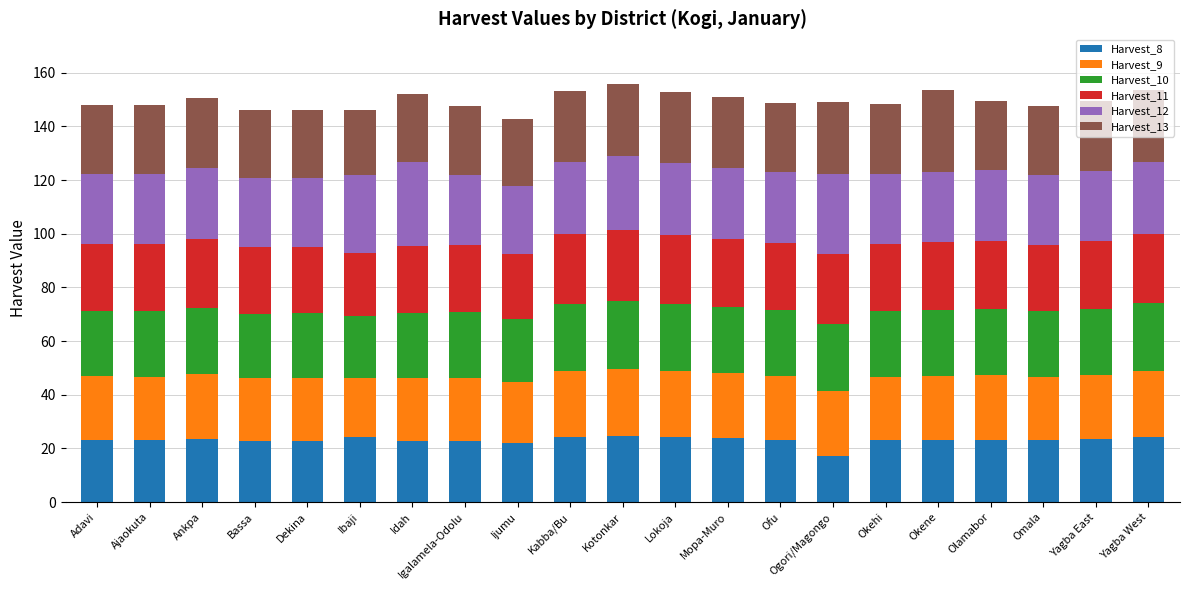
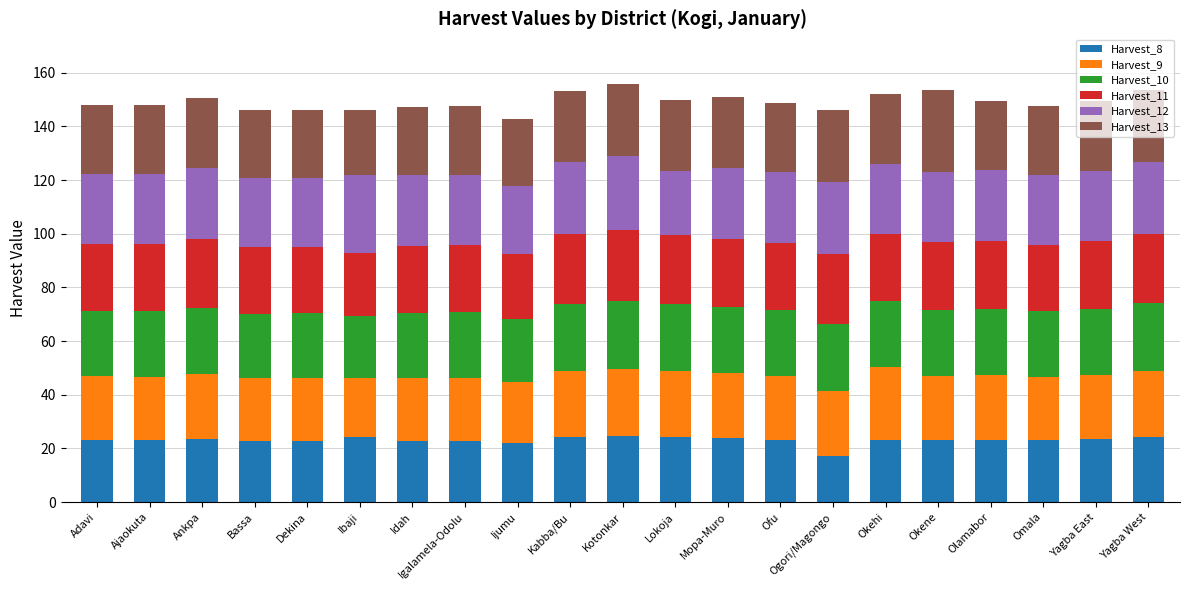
  {
    "Harvest_8": {
      "Adavi": 23,
      "Ajaokuta": 23,
      "Ankpa": 23,
      "Bassa": 23,
      "Dekina": 23,
      "Ibaji": 24,
      "Idah": 23,
      "Igalamela-Odolu": 23,
      "Ijumu": 22,
      "Kabba/Bu": 24,
      "Kotonkar": 24,
      "Lokoja": 24,
      "Mopa-Muro": 24,
      "Ofu": 23,
      "Ogori/Magongo": 17,
      "Okehi": 23,
      "Okene": 23,
      "Olamabor": 23,
      "Omala": 23,
      "Yagba East": 24,
      "Yagba West": 24
    },
    "Harvest_9": {
      "Adavi": 24,
      "Ajaokuta": 24,
      "Ankpa": 24,
      "Bassa": 23,
      "Dekina": 23,
      "Ibaji": 22,
      "Idah": 24,
      "Igalamela-Odolu": 24,
      "Ijumu": 23,
      "Kabba/Bu": 25,
      "Kotonkar": 25,
      "Lokoja": 25,
      "Mopa-Muro": 24,
      "Ofu": 24,
      "Ogori/Magongo": 24,
-     "Okehi": 24,
+     "Okehi": 27,
      "Okene": 24,
      "Olamabor": 24,
      "Omala": 24,
      "Yagba East": 24,
      "Yagba West": 25
    },
    "Harvest_10": {
      "Adavi": 24,
      "Ajaokuta": 24,
      "Ankpa": 25,
      "Bassa": 24,
      "Dekina": 24,
      "Ibaji": 23,
      "Idah": 24,
      "Igalamela-Odolu": 24,
      "Ijumu": 24,
      "Kabba/Bu": 25,
      "Kotonkar": 26,
      "Lokoja": 25,
      "Mopa-Muro": 25,
      "Ofu": 25,
      "Ogori/Magongo": 25,
      "Okehi": 24,
      "Okene": 25,
      "Olamabor": 25,
      "Omala": 24,
      "Yagba East": 25,
      "Yagba West": 25
    },
    "Harvest_11": {
      "Adavi": 25,
      "Ajaokuta": 25,
      "Ankpa": 25,
      "Bassa": 25,
      "Dekina": 25,
      "Ibaji": 24,
      "Idah": 25,
      "Igalamela-Odolu": 25,
      "Ijumu": 24,
      "Kabba/Bu": 26,
      "Kotonkar": 26,
      "Lokoja": 26,
      "Mopa-Muro": 25,
      "Ofu": 25,
      "Ogori/Magongo": 26,
      "Okehi": 25,
      "Okene": 25,
      "Olamabor": 25,
      "Omala": 25,
      "Yagba East": 25,
      "Yagba West": 26
    },
    "Harvest_12": {
      "Adavi": 26,
      "Ajaokuta": 26,
      "Ankpa": 27,
      "Bassa": 26,
      "Dekina": 26,
      "Ibaji": 29,
-     "Idah": 31,
+     "Idah": 26,
      "Igalamela-Odolu": 26,
      "Ijumu": 25,
      "Kabba/Bu": 27,
      "Kotonkar": 27,
-     "Lokoja": 27,
+     "Lokoja": 24,
      "Mopa-Muro": 27,
      "Ofu": 26,
-     "Ogori/Magongo": 30,
+     "Ogori/Magongo": 27,
      "Okehi": 26,
      "Okene": 26,
      "Olamabor": 27,
      "Omala": 26,
      "Yagba East": 26,
      "Yagba West": 27
    },
    "Harvest_13": {
      "Adavi": 26,
      "Ajaokuta": 26,
      "Ankpa": 26,
      "Bassa": 25,
      "Dekina": 25,
      "Ibaji": 24,
      "Idah": 26,
      "Igalamela-Odolu": 26,
      "Ijumu": 25,
      "Kabba/Bu": 27,
      "Kotonkar": 27,
      "Lokoja": 26,
      "Mopa-Muro": 26,
      "Ofu": 26,
      "Ogori/Magongo": 27,
      "Okehi": 26,
      "Okene": 31,
      "Olamabor": 26,
      "Omala": 26
    }
  }
